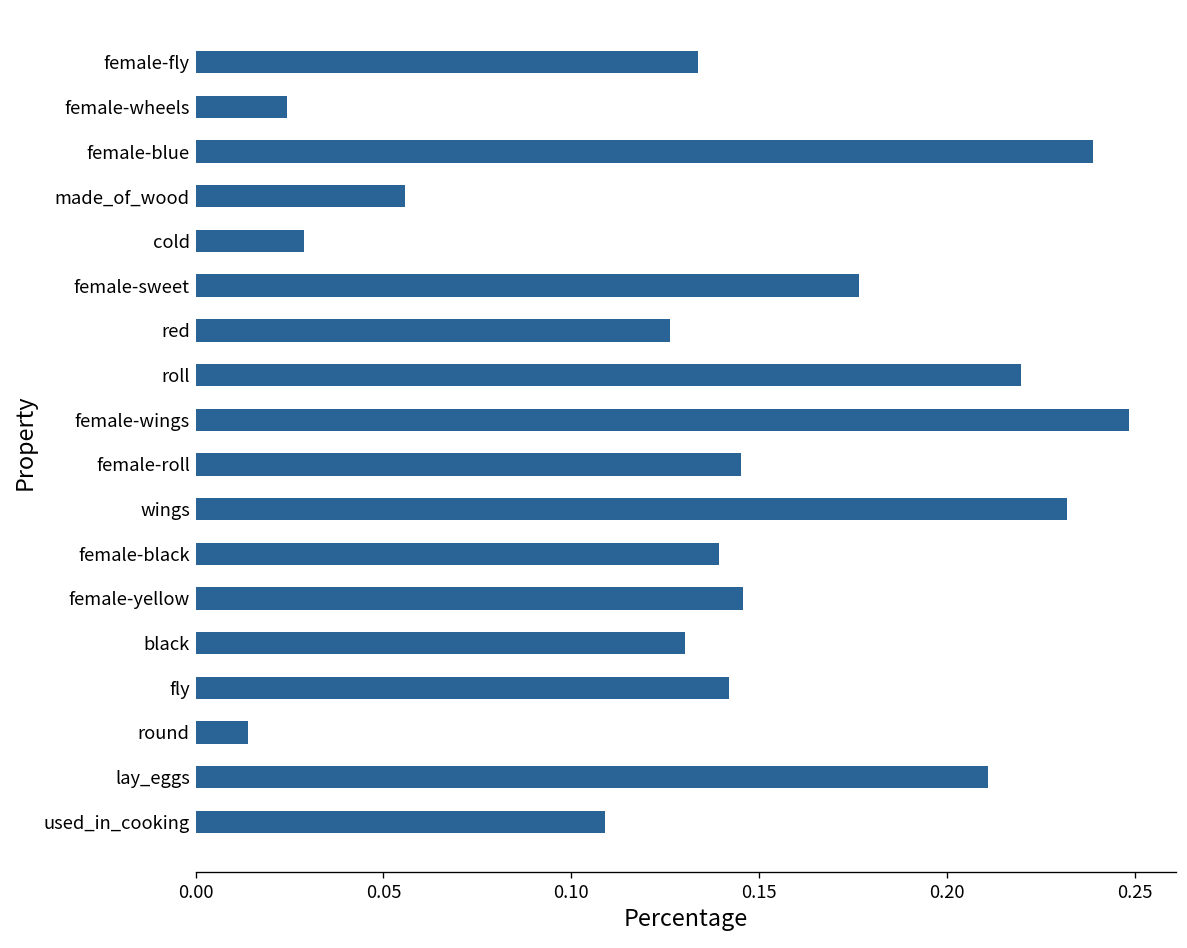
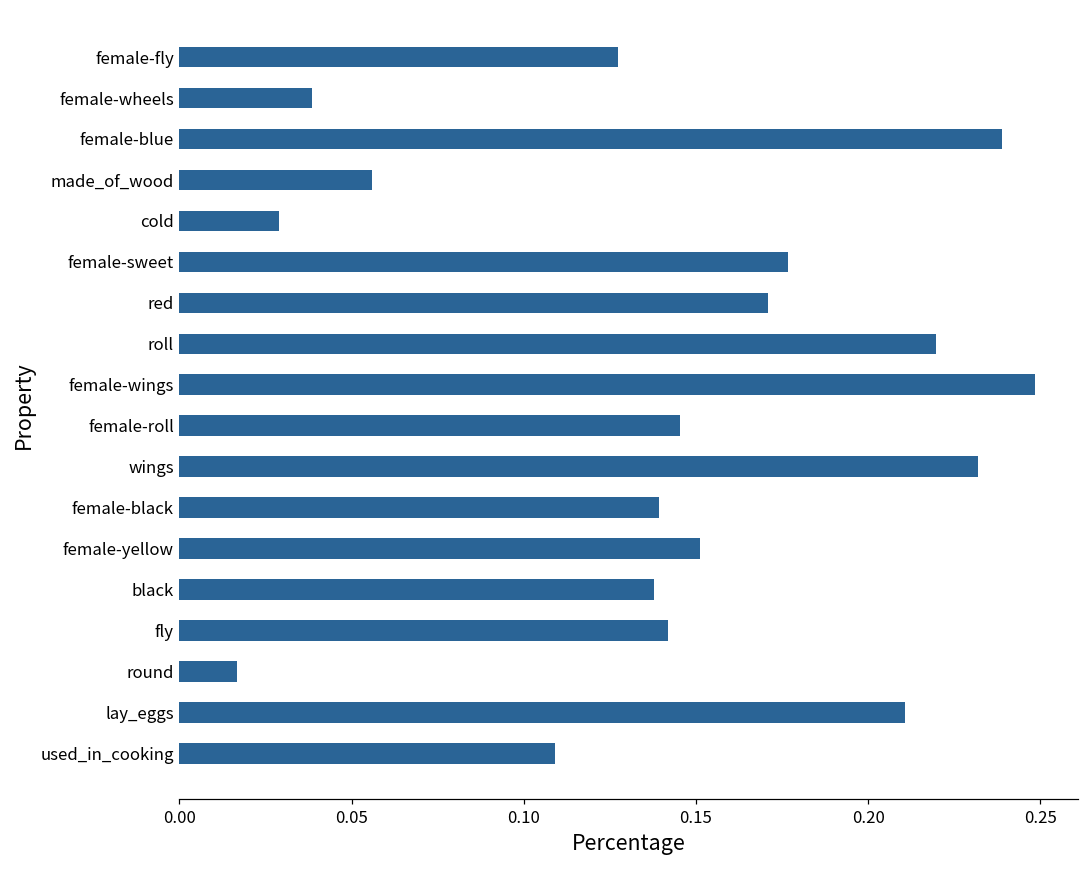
  {
-   "female-fly": 0.134,
-   "female-wheels": 0.024,
+   "female-fly": 0.127,
+   "female-wheels": 0.039,
    "female-blue": 0.239,
    "made_of_wood": 0.056,
    "cold": 0.029,
    "female-sweet": 0.177,
-   "red": 0.126,
+   "red": 0.171,
    "roll": 0.220,
    "female-wings": 0.249,
    "female-roll": 0.145,
    "wings": 0.232,
    "female-black": 0.139,
-   "female-yellow": 0.146,
-   "black": 0.130,
+   "female-yellow": 0.151,
+   "black": 0.138,
    "fly": 0.142,
-   "round": 0.014,
+   "round": 0.017,
    "lay_eggs": 0.211,
    "used_in_cooking": 0.109
  }
